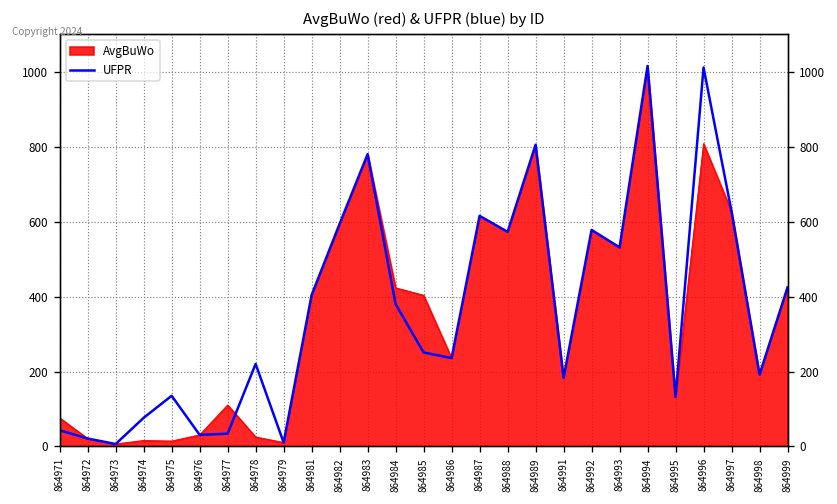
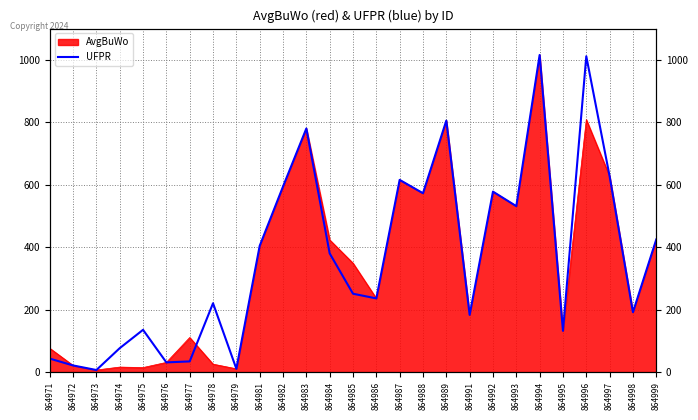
  {
    "AvgBuWo": {
      "864971": 80,
      "864974": 20,
      "864975": 10,
      "864977": 110,
      "864978": 30,
      "864984": 420,
-     "864985": 400,
+     "864985": 350,
      "864996": 810
    },
    "UFPR": {
      "864971": 40,
      "864974": 80,
      "864975": 140,
      "864977": 30,
      "864978": 220,
      "864984": 380,
      "864985": 250,
      "864996": 1010
    }
  }
